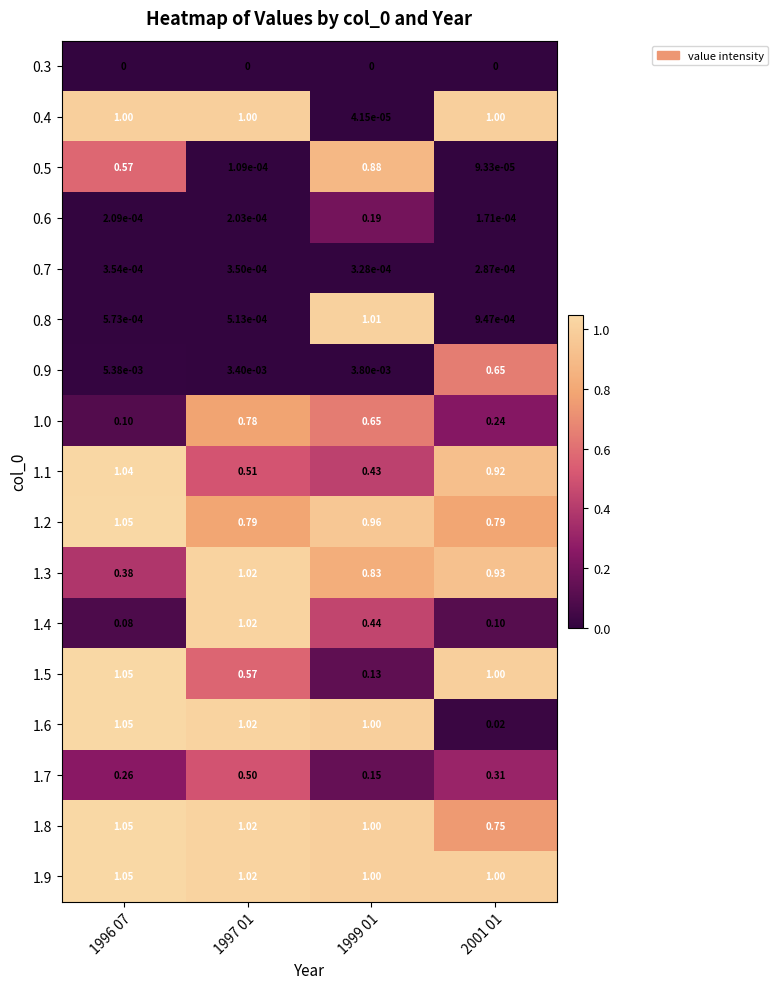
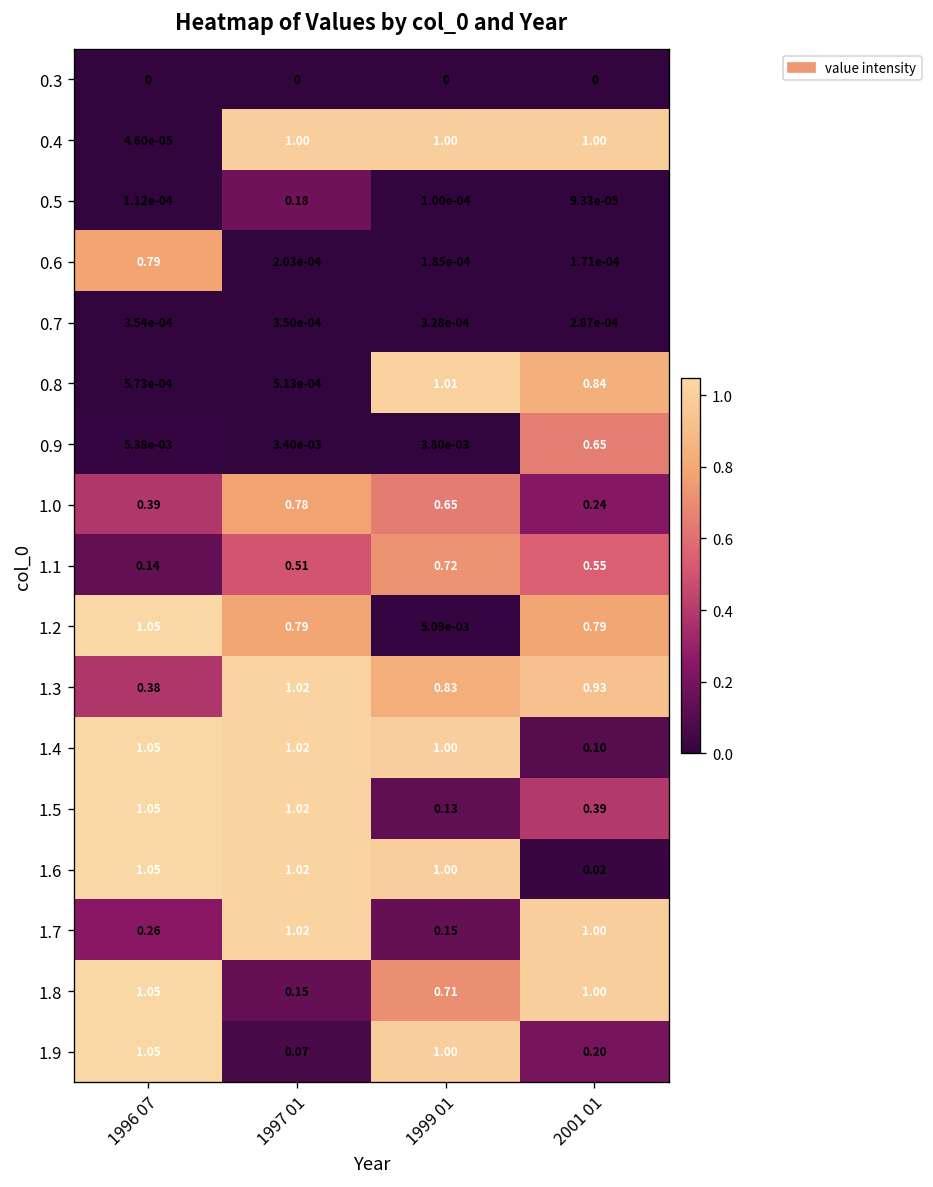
  {
    "0.3": {
      "1996 07": "0",
      "1997 01": "0",
      "1999 01": "0",
      "2001 01": "0"
    },
    "0.4": {
-     "1996 07": "1.00",
+     "1996 07": "4.60e-05",
      "1997 01": "1.00",
-     "1999 01": "4.15e-05",
+     "1999 01": "1.00",
      "2001 01": "1.00"
    },
    "0.5": {
-     "1996 07": "0.57",
-     "1997 01": "1.09e-04",
-     "1999 01": "0.88",
+     "1996 07": "1.12e-04",
+     "1997 01": "0.18",
+     "1999 01": "1.00e-04",
      "2001 01": "9.33e-05"
    },
    "0.6": {
-     "1996 07": "2.09e-04",
+     "1996 07": "0.79",
      "1997 01": "2.03e-04",
-     "1999 01": "0.19",
+     "1999 01": "1.85e-04",
      "2001 01": "1.71e-04"
    },
    "0.7": {
      "1996 07": "3.54e-04",
      "1997 01": "3.50e-04",
      "1999 01": "3.28e-04",
      "2001 01": "2.87e-04"
    },
    "0.8": {
      "1996 07": "5.73e-04",
      "1997 01": "5.13e-04",
      "1999 01": "1.01",
-     "2001 01": "9.47e-04"
+     "2001 01": "0.84"
    },
    "0.9": {
      "1996 07": "5.38e-03",
      "1997 01": "3.40e-03",
      "1999 01": "3.80e-03",
      "2001 01": "0.65"
    },
    "1.0": {
-     "1996 07": "0.10",
+     "1996 07": "0.39",
      "1997 01": "0.78",
      "1999 01": "0.65",
      "2001 01": "0.24"
    },
    "1.1": {
-     "1996 07": "1.04",
+     "1996 07": "0.14",
      "1997 01": "0.51",
-     "1999 01": "0.43",
-     "2001 01": "0.92"
+     "1999 01": "0.72",
+     "2001 01": "0.55"
    },
    "1.2": {
      "1996 07": "1.05",
      "1997 01": "0.79",
-     "1999 01": "0.96",
+     "1999 01": "5.09e-03",
      "2001 01": "0.79"
    },
    "1.3": {
      "1996 07": "0.38",
      "1997 01": "1.02",
      "1999 01": "0.83",
      "2001 01": "0.93"
    },
    "1.4": {
-     "1996 07": "0.08",
+     "1996 07": "1.05",
      "1997 01": "1.02",
-     "1999 01": "0.44",
+     "1999 01": "1.00",
      "2001 01": "0.10"
    },
    "1.5": {
      "1996 07": "1.05",
-     "1997 01": "0.57",
+     "1997 01": "1.02",
      "1999 01": "0.13",
-     "2001 01": "1.00"
+     "2001 01": "0.39"
    },
    "1.6": {
      "1996 07": "1.05",
      "1997 01": "1.02",
      "1999 01": "1.00",
      "2001 01": "0.02"
    },
    "1.7": {
      "1996 07": "0.26",
-     "1997 01": "0.50",
+     "1997 01": "1.02",
      "1999 01": "0.15",
-     "2001 01": "0.31"
+     "2001 01": "1.00"
    },
    "1.8": {
      "1996 07": "1.05",
-     "1997 01": "1.02",
-     "1999 01": "1.00",
-     "2001 01": "0.75"
+     "1997 01": "0.15",
+     "1999 01": "0.71",
+     "2001 01": "1.00"
    },
    "1.9": {
      "1996 07": "1.05",
-     "1997 01": "1.02",
+     "1997 01": "0.07",
      "1999 01": "1.00",
-     "2001 01": "1.00"
+     "2001 01": "0.20"
    }
  }
